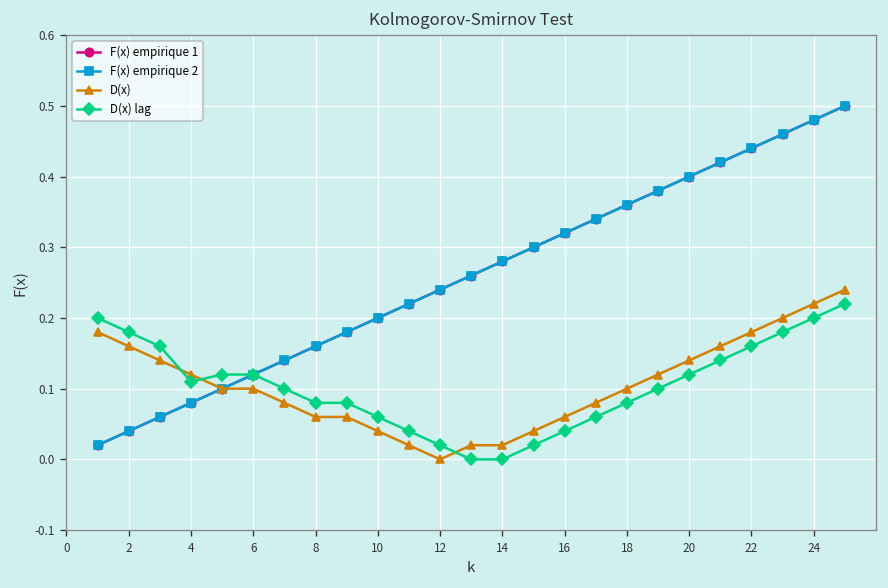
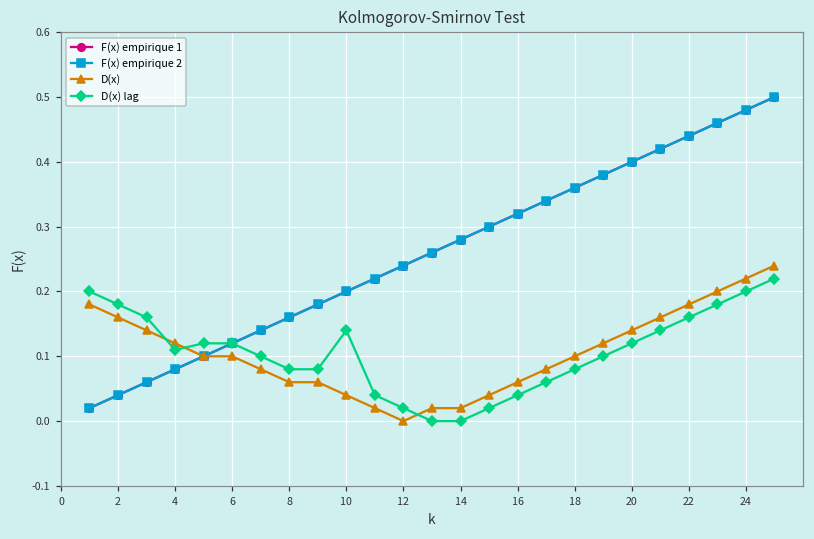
  {
    "F(x) empirique 2": {
      "2": 0.04,
      "4": 0.08,
      "8": 0.16,
      "10": 0.20,
      "12": 0.24,
      "14": 0.28,
      "16": 0.32,
      "18": 0.36,
      "20": 0.40,
      "22": 0.44,
      "24": 0.48
    },
    "D(x)": {
      "2": 0.16,
      "4": 0.12,
      "6": 0.10,
      "8": 0.06,
      "10": 0.04,
      "12": 0.00,
      "14": 0.02,
      "16": 0.06,
      "18": 0.10,
      "20": 0.14,
      "22": 0.18,
      "24": 0.22
    },
    "D(x) lag": {
      "2": 0.18,
      "4": 0.11,
      "8": 0.08,
-     "10": 0.06,
+     "10": 0.14,
      "12": 0.02,
      "14": 0.00,
      "16": 0.04,
      "18": 0.08,
      "20": 0.12,
      "22": 0.16,
      "24": 0.20
    }
  }
